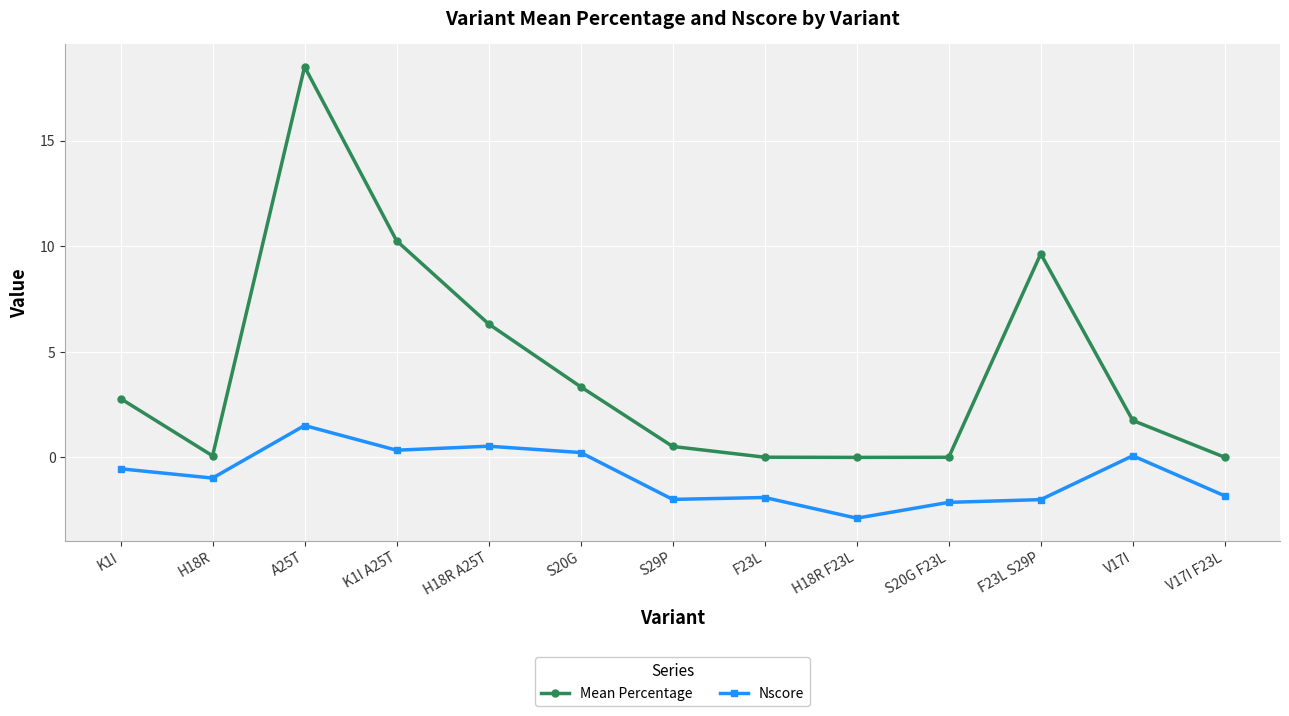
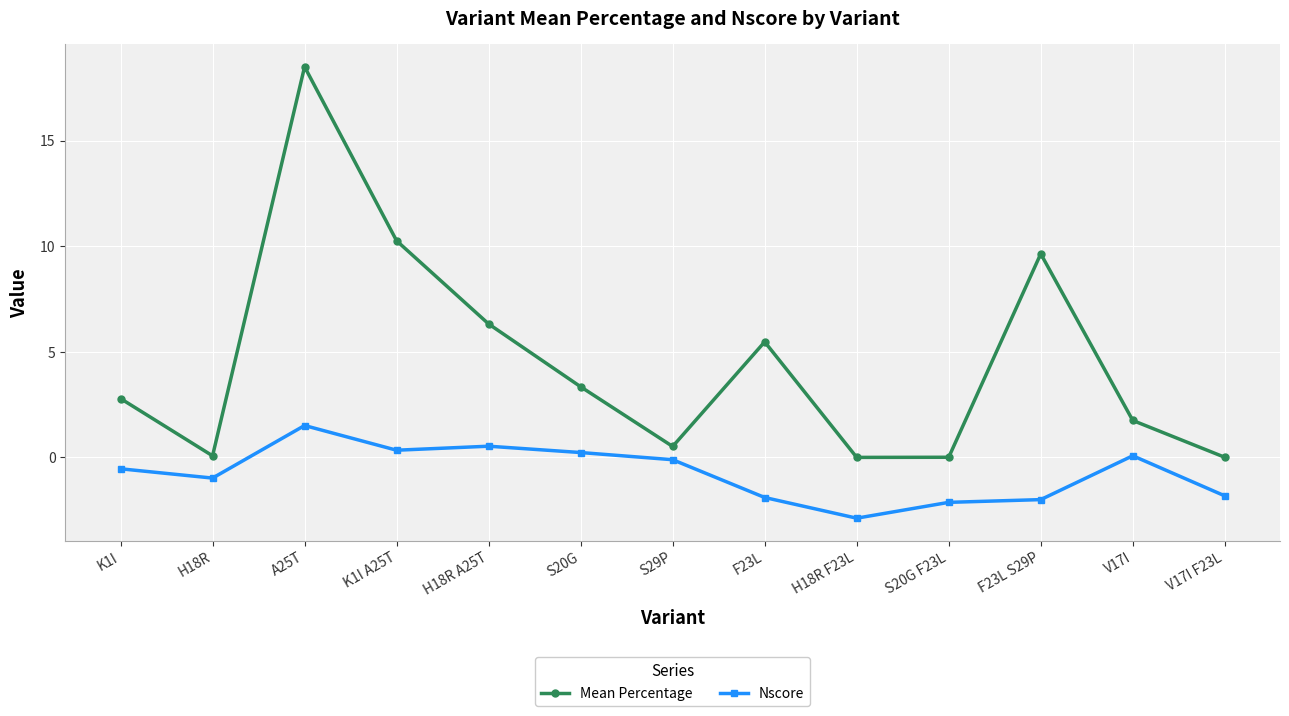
  {
    "Mean Percentage": {
      "K1I": 2.8,
      "H18R": 0.1,
      "A25T": 18.5,
      "K1I A25T": 10.3,
      "H18R A25T": 6.3,
      "S20G": 3.3,
      "S29P": 0.5,
-     "F23L": 0.0,
+     "F23L": 5.5,
      "H18R F23L": 0.0,
      "S20G F23L": 0.0,
      "F23L S29P": 9.6,
      "V17I": 1.7,
      "V17I F23L": 0.0
    },
    "Nscore": {
      "K1I": -0.5,
      "H18R": -1.0,
      "A25T": 1.5,
      "K1I A25T": 0.3,
      "H18R A25T": 0.5,
      "S20G": 0.2,
-     "S29P": -2.0,
+     "S29P": -0.1,
      "F23L": -1.9,
      "H18R F23L": -2.9,
      "S20G F23L": -2.1,
      "F23L S29P": -2.0,
      "V17I": 0.1,
      "V17I F23L": -1.8
    }
  }
